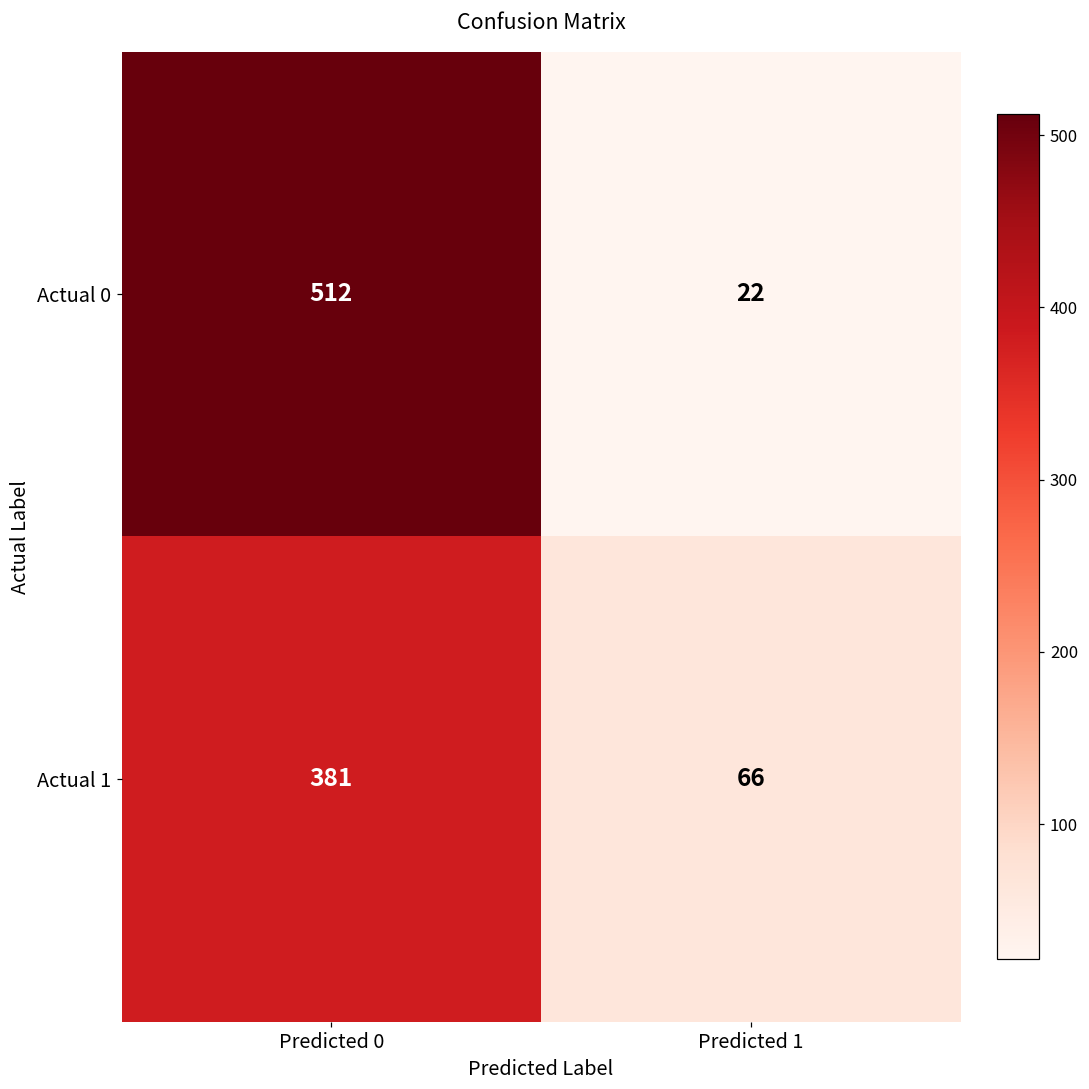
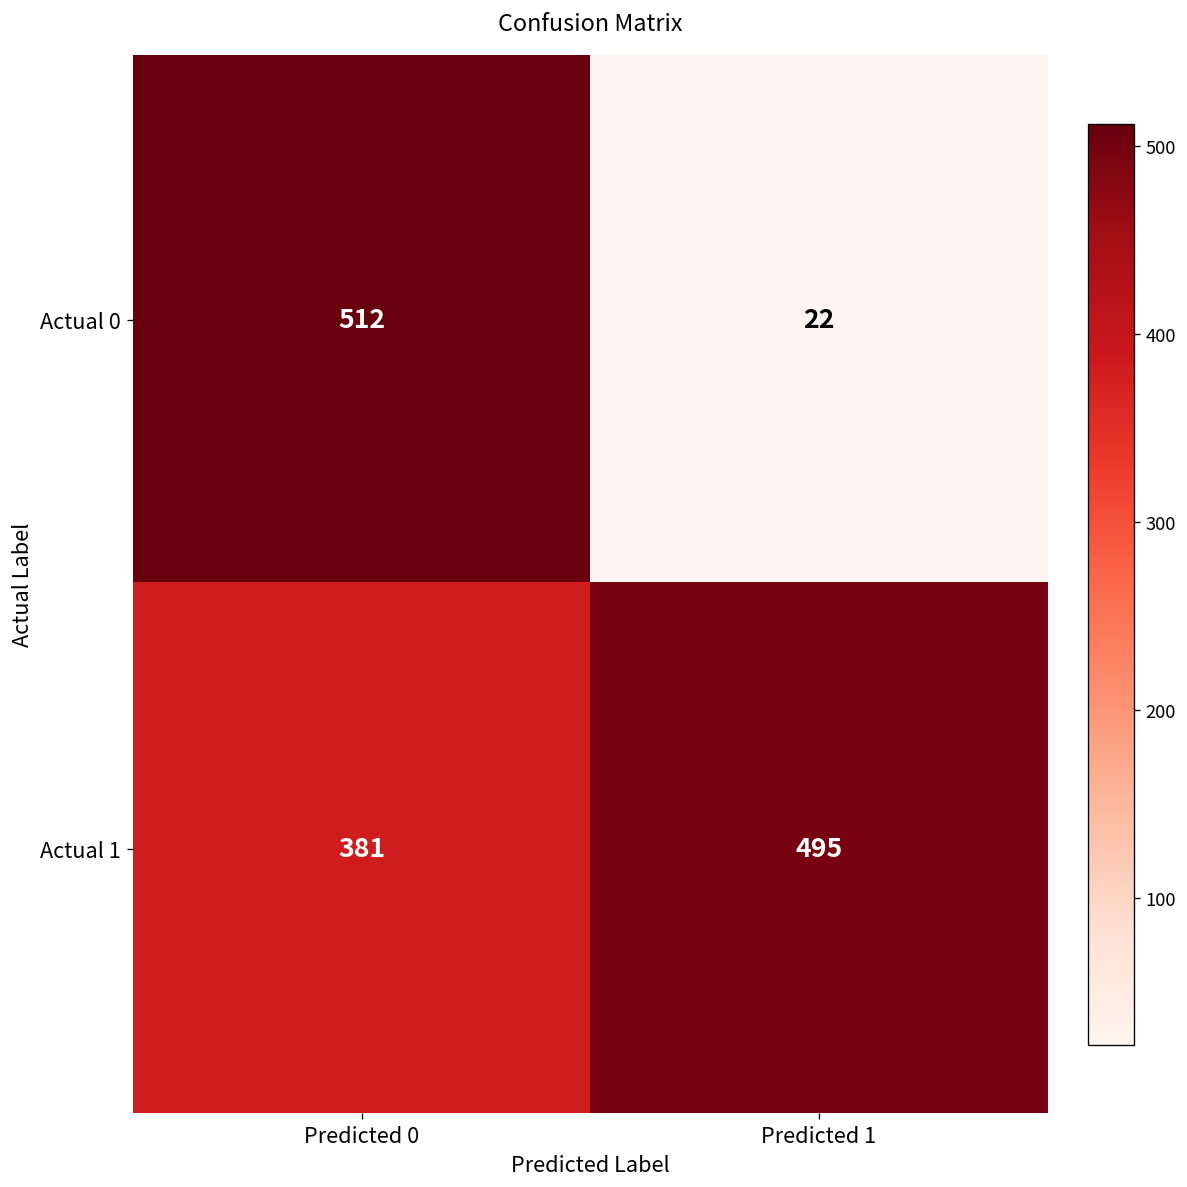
  {
    "Actual 0": {
      "Predicted 0": 512,
      "Predicted 1": 22
    },
    "Actual 1": {
      "Predicted 0": 381,
-     "Predicted 1": 66
+     "Predicted 1": 495
    }
  }
